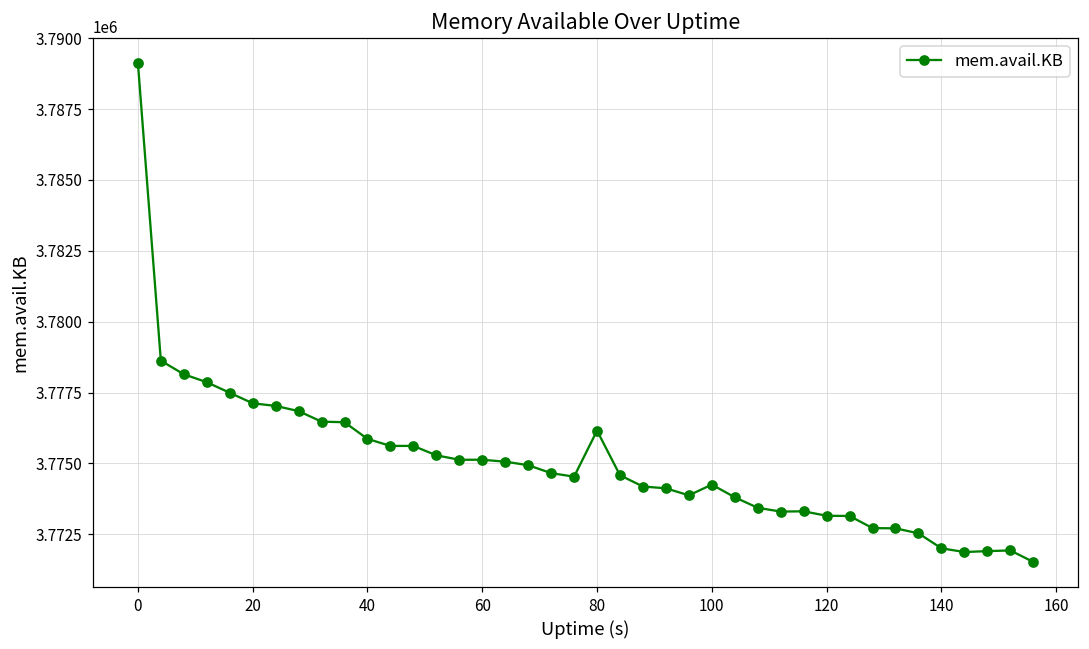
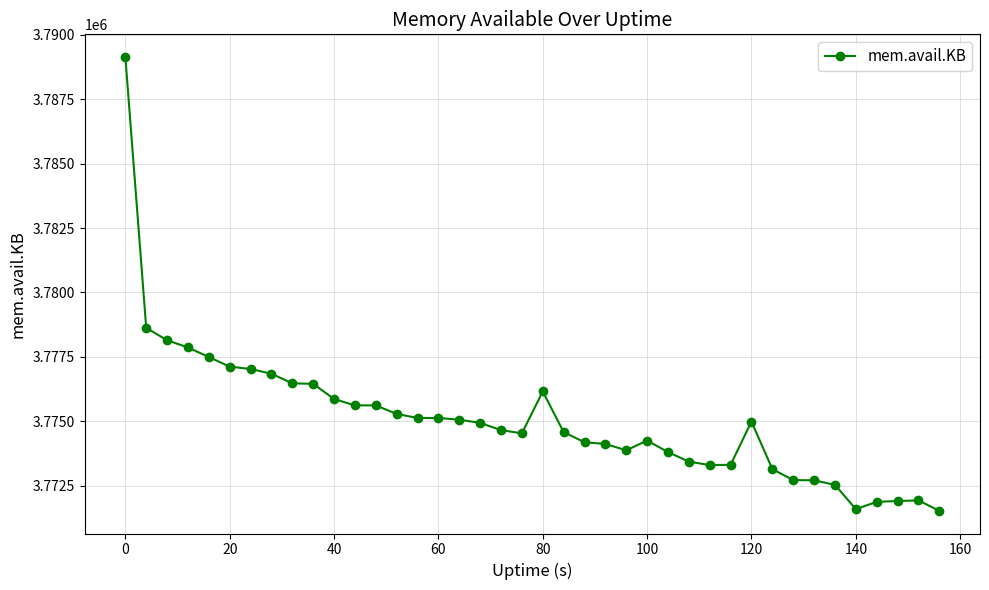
  {
    "0": 3789100,
    "20": 3777100,
    "40": 3775900,
    "60": 3775100,
    "80": 3776200,
    "100": 3774300,
-   "120": 3773200,
-   "140": 3772000
+   "120": 3775000,
+   "140": 3771600
  }
